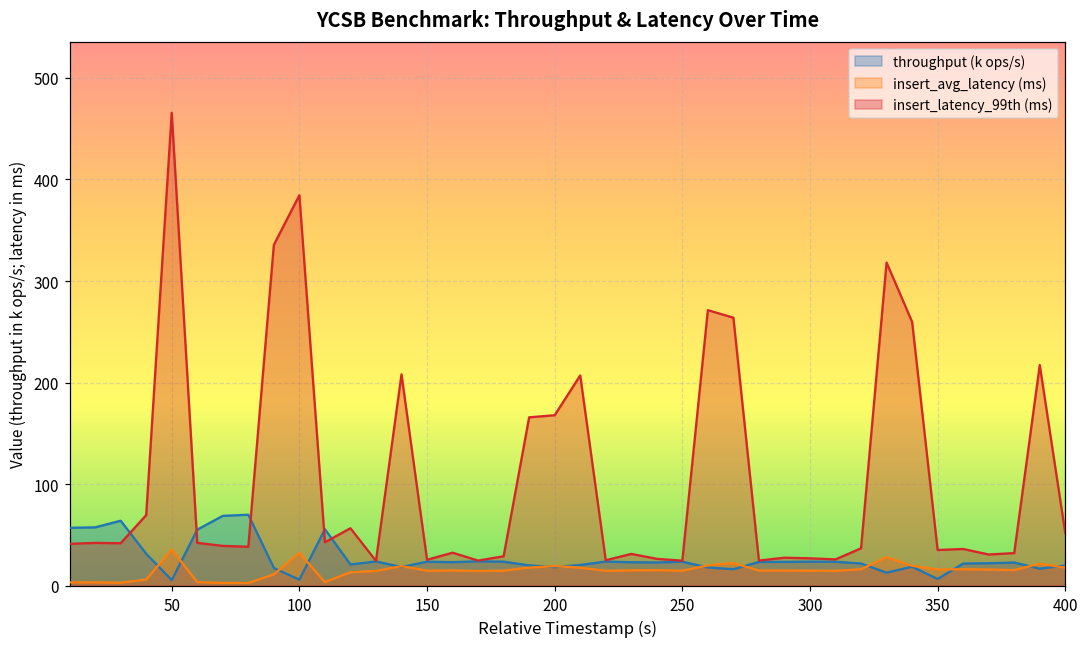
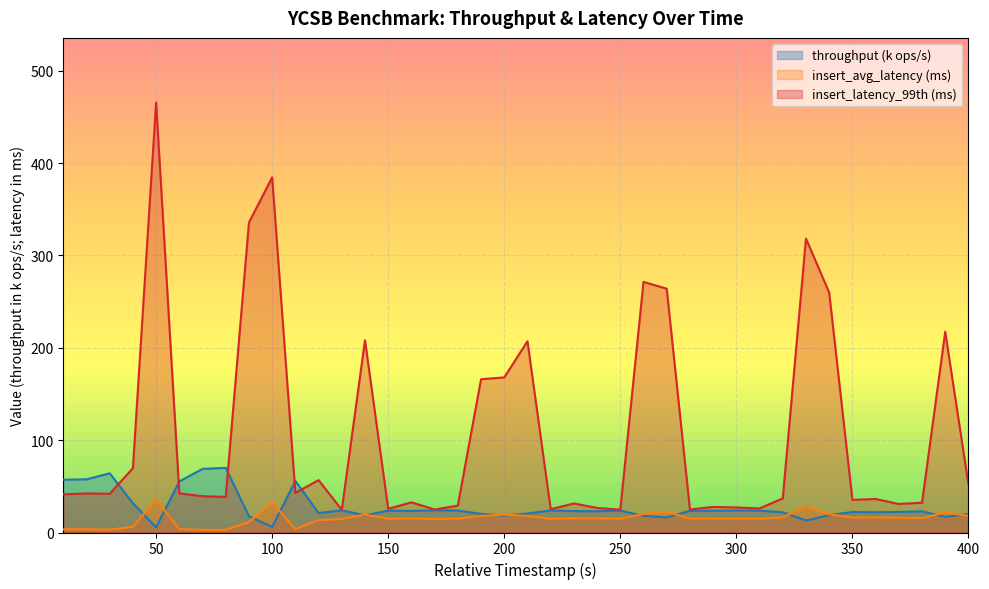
  {
    "throughput (k ops/s)": {
      "50": 10,
      "100": 10,
      "300": 20,
-     "350": 10
+     "350": 20
    }
  }
